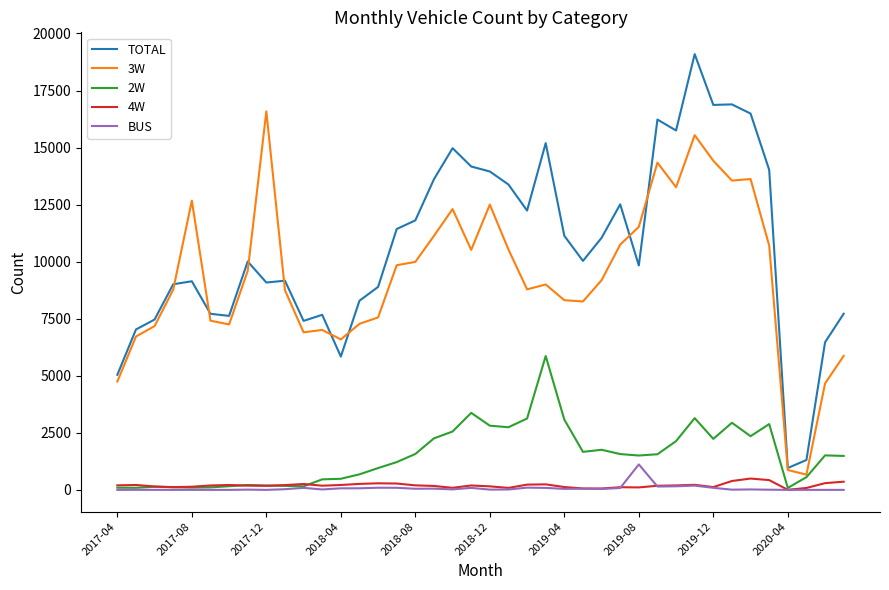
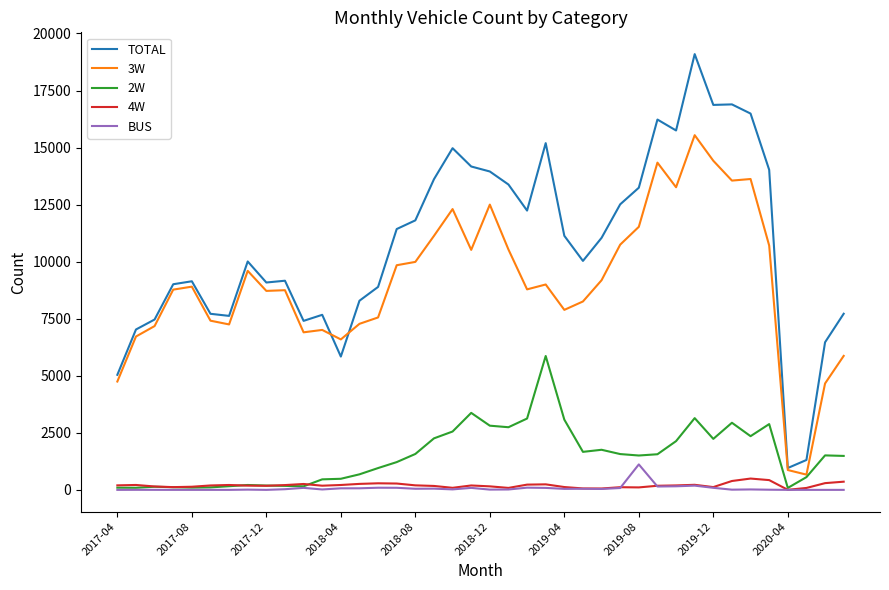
  {
    "TOTAL": {
      "2017-04": 5000,
      "2017-08": 9100,
      "2017-12": 9100,
      "2018-04": 5800,
      "2018-08": 11800,
      "2018-12": 14000,
      "2019-04": 11100,
-     "2019-08": 9800,
+     "2019-08": 13200,
      "2019-12": 16900
    },
    "3W": {
      "2017-04": 4700,
-     "2017-08": 12700,
-     "2017-12": 16600,
+     "2017-08": 8900,
+     "2017-12": 8700,
      "2018-04": 6600,
      "2018-08": 10000,
      "2018-12": 12500,
-     "2019-04": 8300,
+     "2019-04": 7900,
      "2019-08": 11500,
      "2019-12": 14400
    },
    "2W": {
      "2018-04": 500,
      "2018-08": 1600,
      "2018-12": 2800,
      "2019-04": 3100,
      "2019-08": 1500,
      "2019-12": 2200
    },
    "4W": {
      "2018-04": 200,
      "2018-08": 200,
      "2018-12": 200,
      "2019-08": 100
    },
    "BUS": {
      "2017-12": 0,
      "2018-04": 100,
      "2018-08": 0,
      "2018-12": 0,
      "2019-08": 1100
    }
  }
